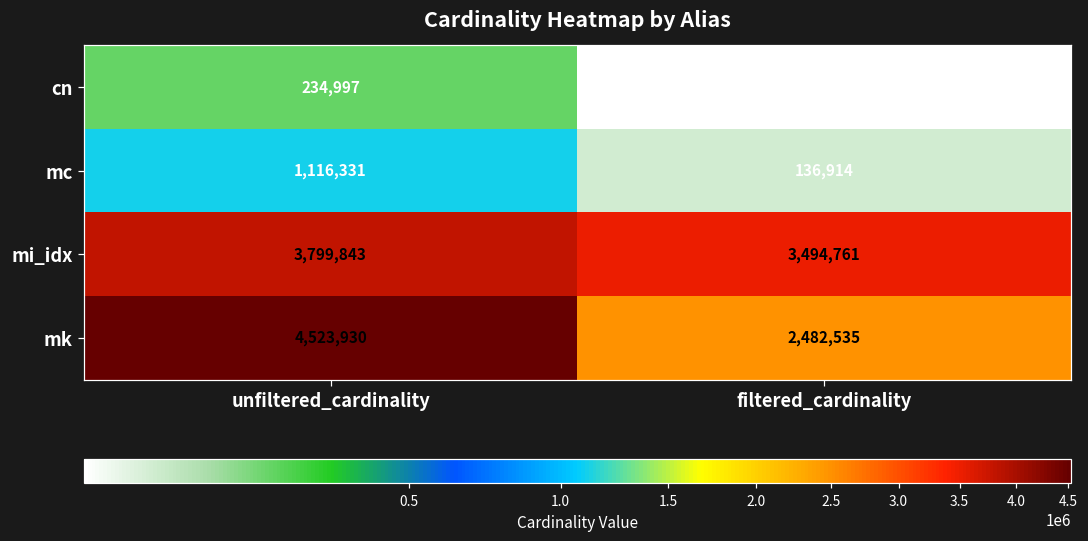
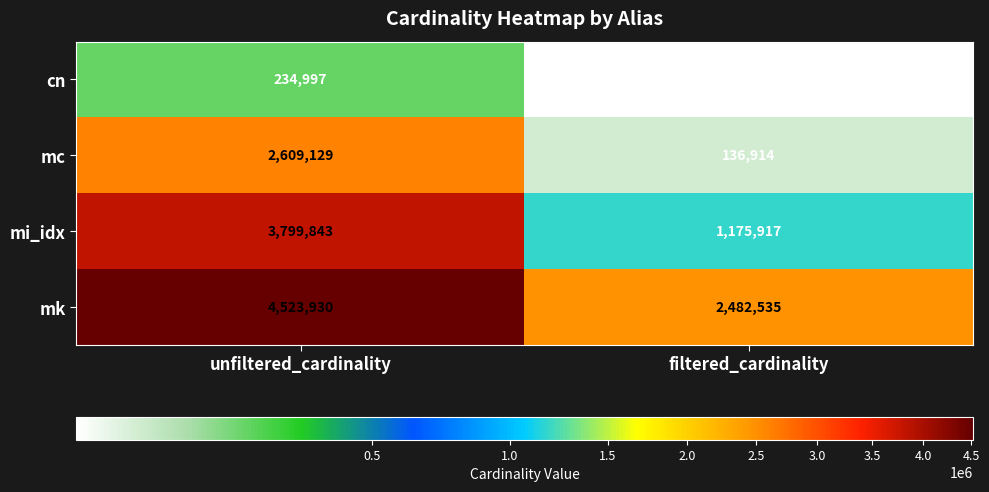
  {
    "cn": {
      "unfiltered_cardinality": "234,997"
    },
    "mc": {
-     "unfiltered_cardinality": "1,116,331"
+     "unfiltered_cardinality": "2,609,129"
    },
    "mi_idx": {
      "unfiltered_cardinality": "3,799,843",
-     "filtered_cardinality": "3,494,761"
+     "filtered_cardinality": "1,175,917"
    },
    "mk": {
      "unfiltered_cardinality": "4,523,930",
      "filtered_cardinality": "2,482,535"
    }
  }
